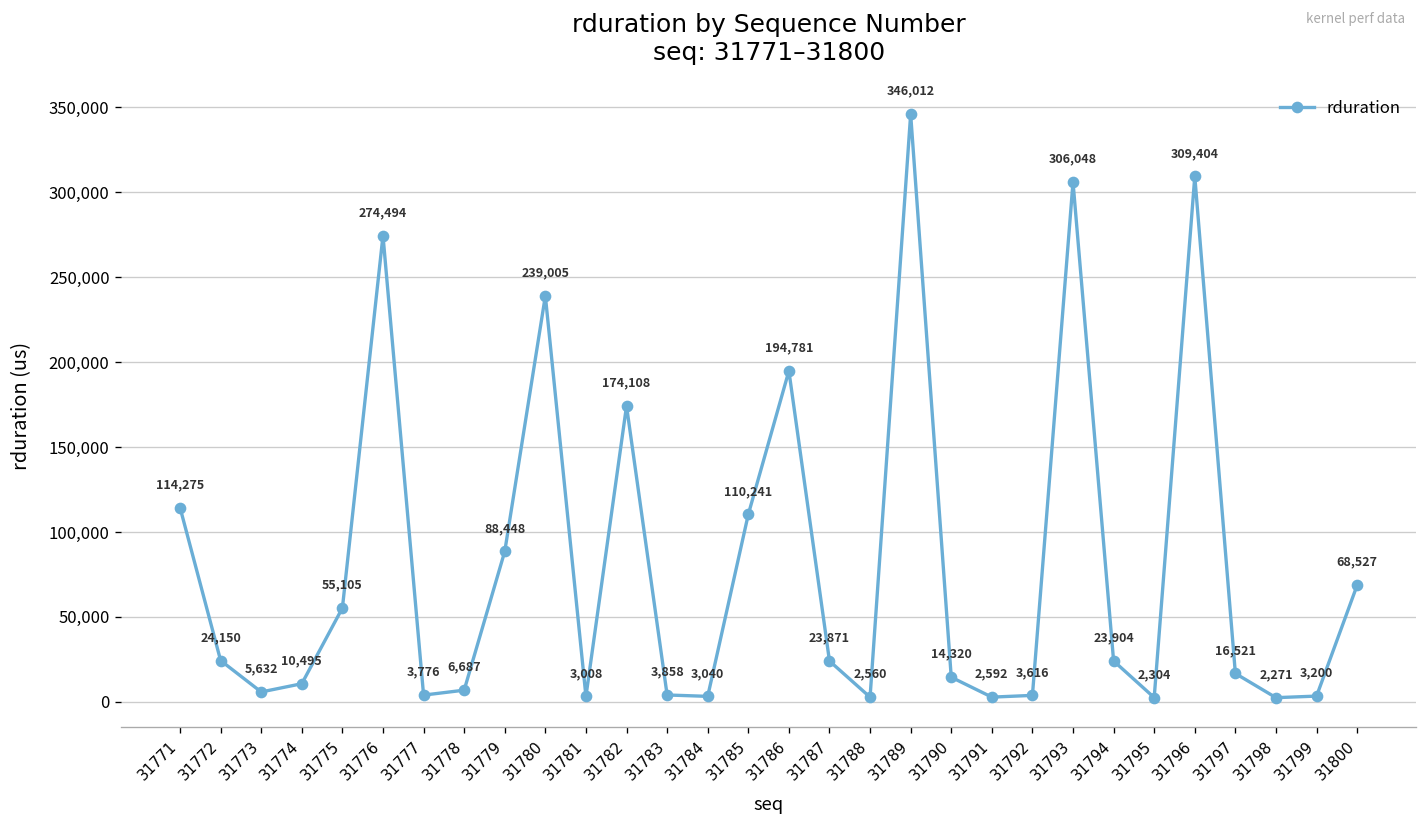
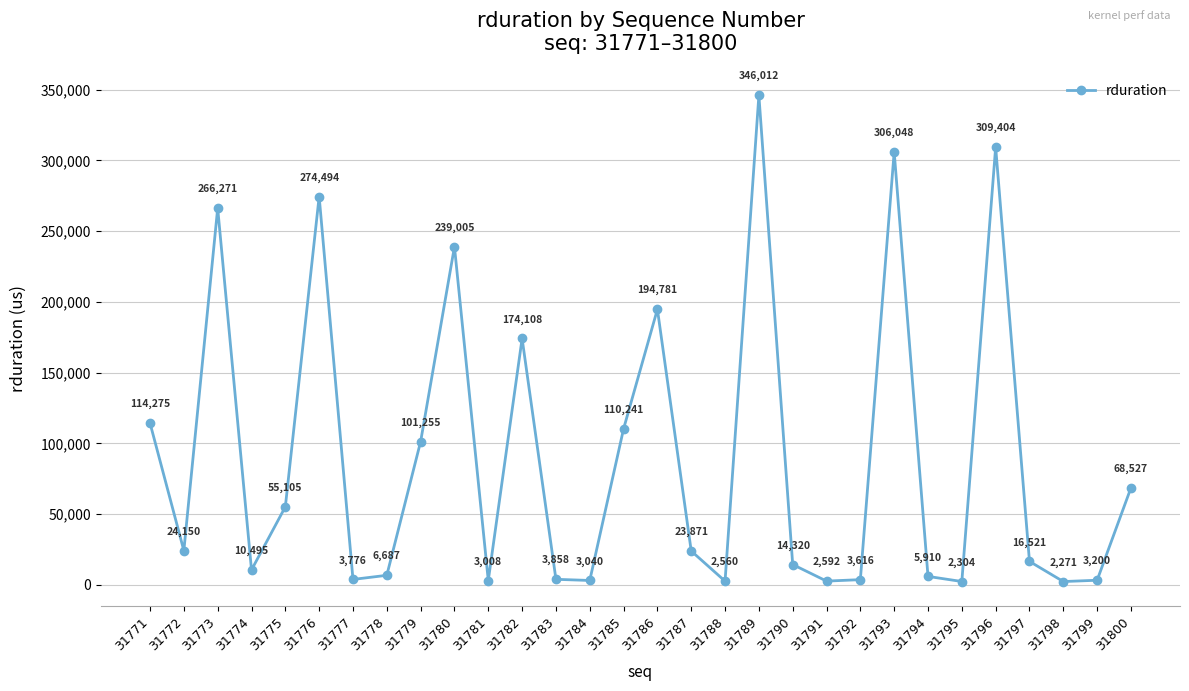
  {
    "31771": "114,275",
    "31772": "24,150",
-   "31773": "5,632",
+   "31773": "266,271",
    "31774": "10,495",
    "31775": "55,105",
    "31776": "274,494",
    "31777": "3,776",
    "31778": "6,687",
-   "31779": "88,448",
+   "31779": "101,255",
    "31780": "239,005",
    "31781": "3,008",
    "31782": "174,108",
    "31783": "3,858",
    "31784": "3,040",
    "31785": "110,241",
    "31786": "194,781",
    "31787": "23,871",
    "31788": "2,560",
    "31789": "346,012",
    "31790": "14,320",
    "31791": "2,592",
    "31792": "3,616",
    "31793": "306,048",
-   "31794": "23,904",
+   "31794": "5,910",
    "31795": "2,304",
    "31796": "309,404",
    "31797": "16,521",
    "31798": "2,271",
    "31799": "3,200",
    "31800": "68,527"
  }
